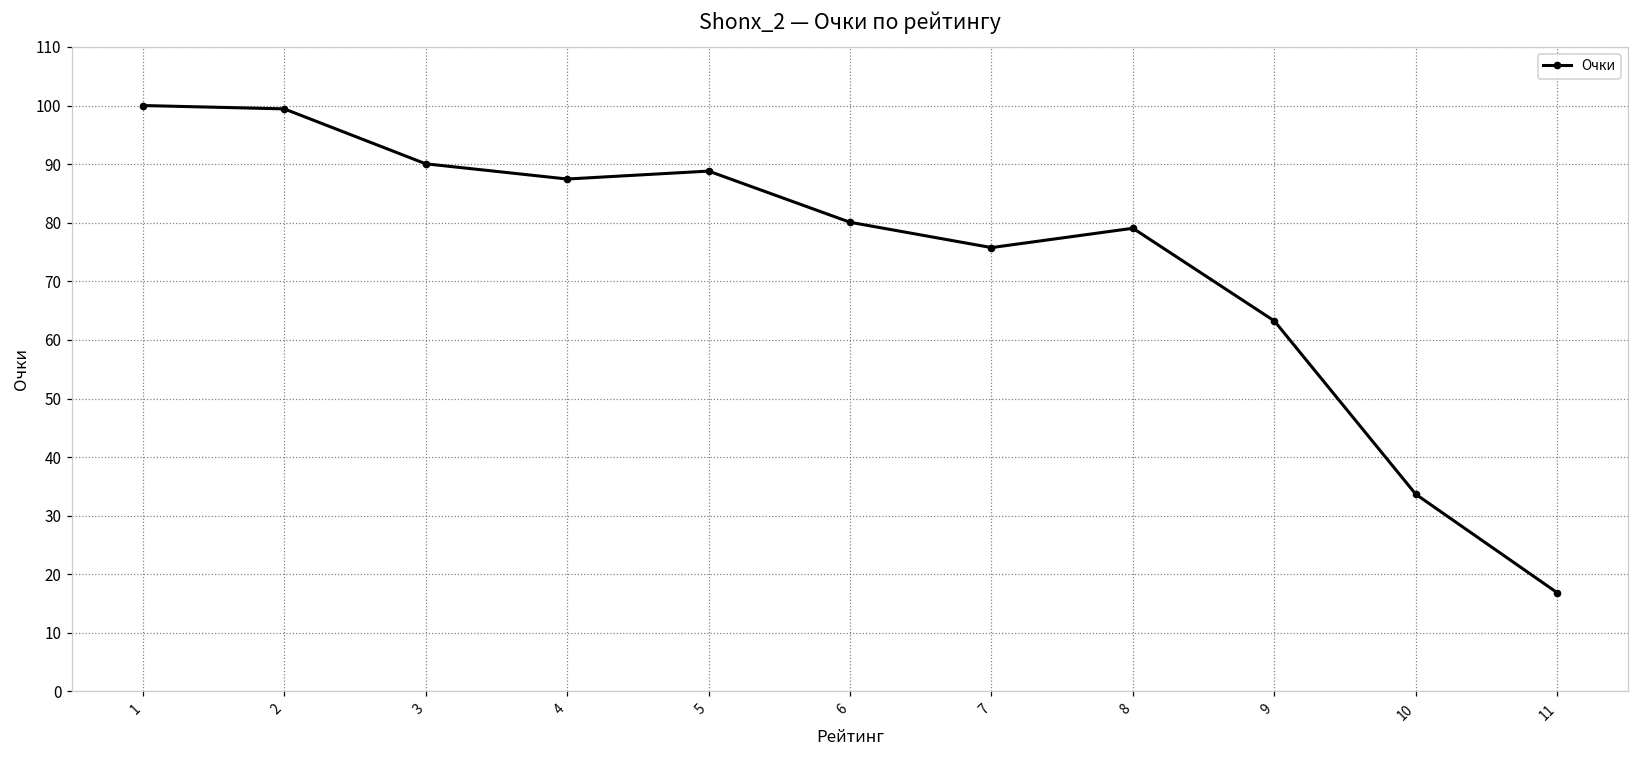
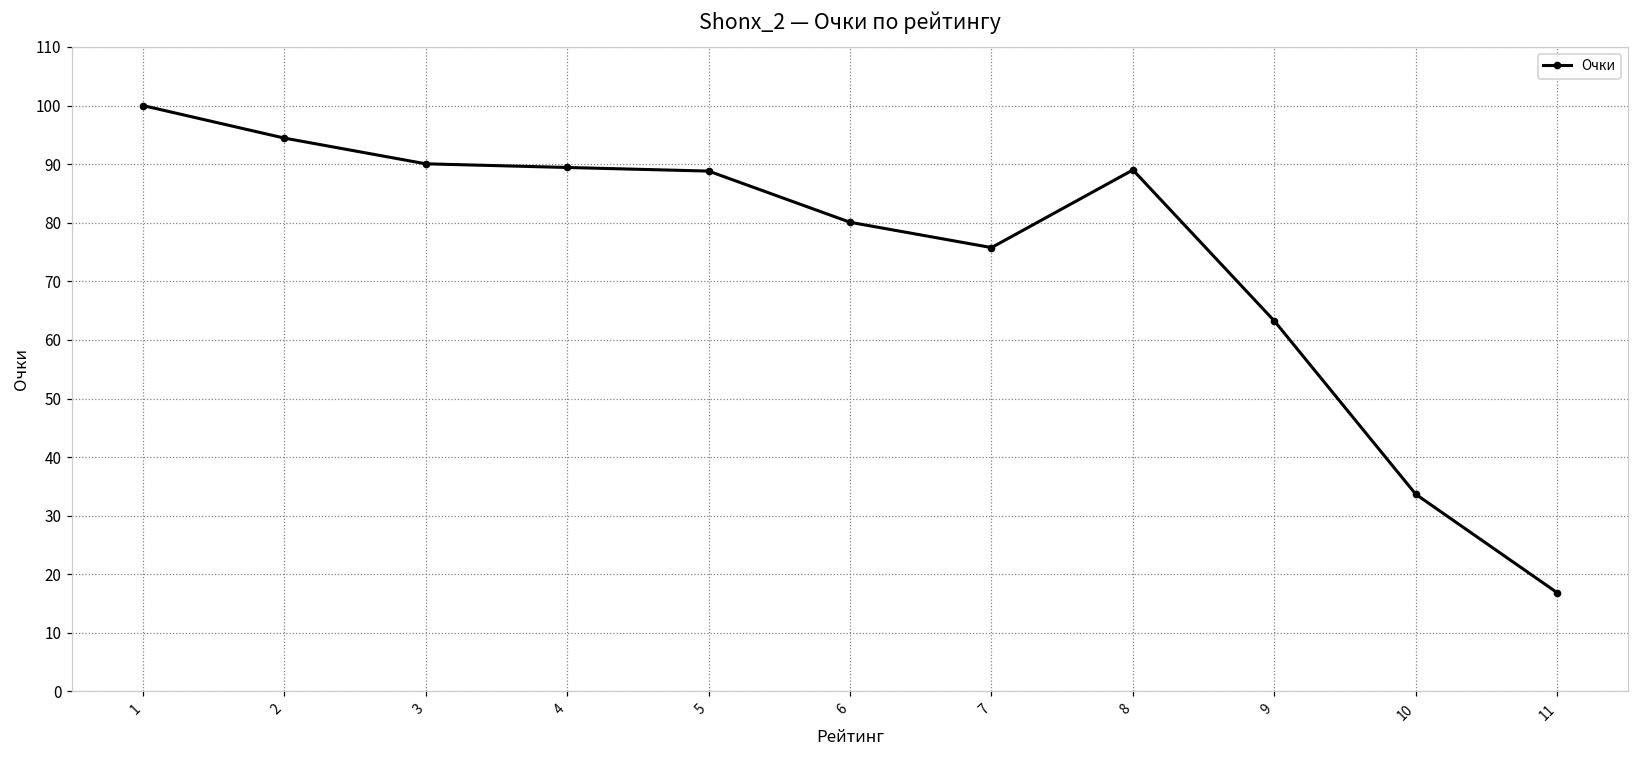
  {
    "1": 100,
-   "2": 99,
+   "2": 94,
    "3": 90,
-   "4": 87,
+   "4": 89,
    "5": 89,
    "6": 80,
    "7": 76,
-   "8": 79,
+   "8": 89,
    "9": 63,
    "10": 34,
    "11": 17
  }
